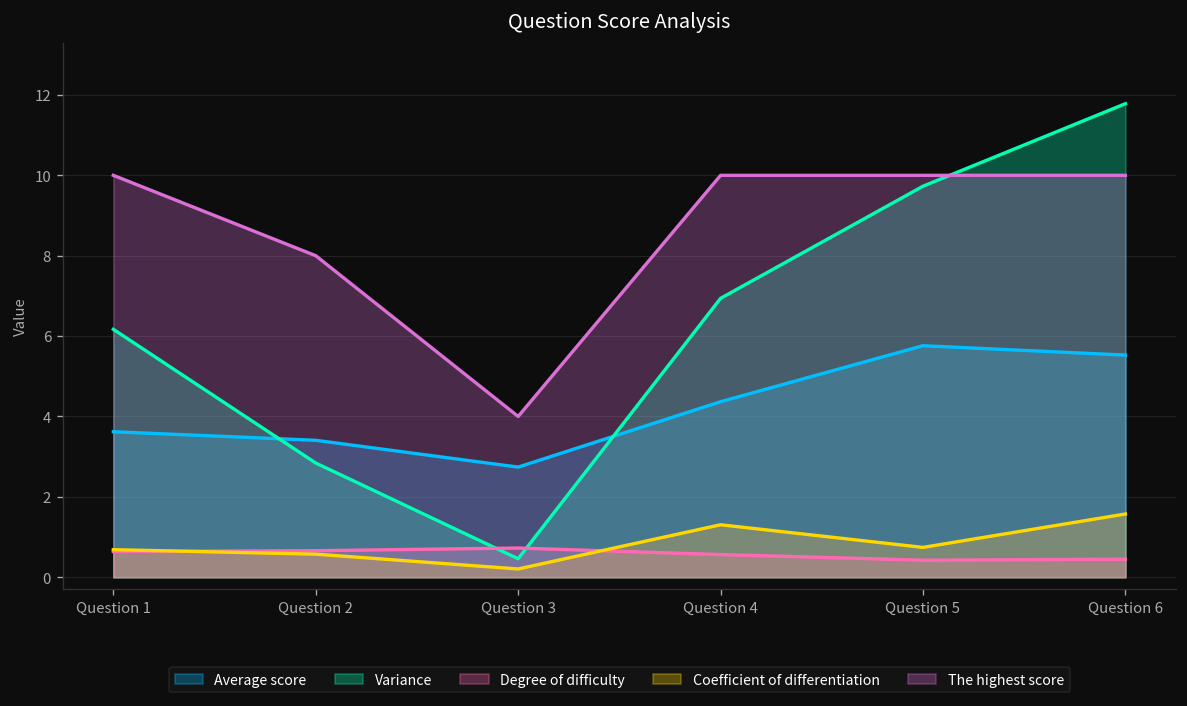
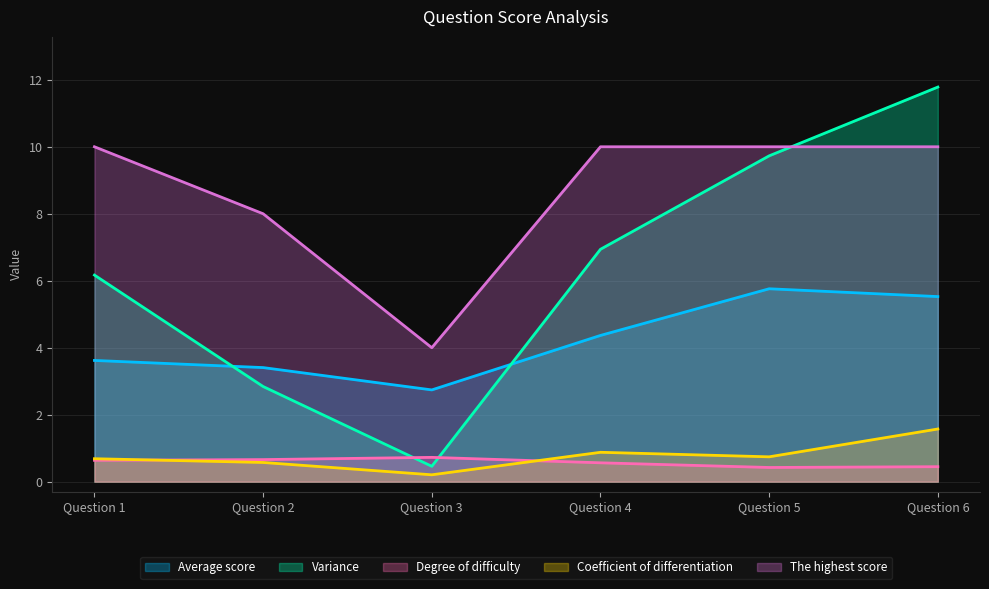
  {
    "Coefficient of differentiation": {
      "Question 2": 0.6,
      "Question 3": 0.2,
-     "Question 4": 1.3,
+     "Question 4": 0.9,
      "Question 5": 0.7,
      "Question 6": 1.6
    }
  }
